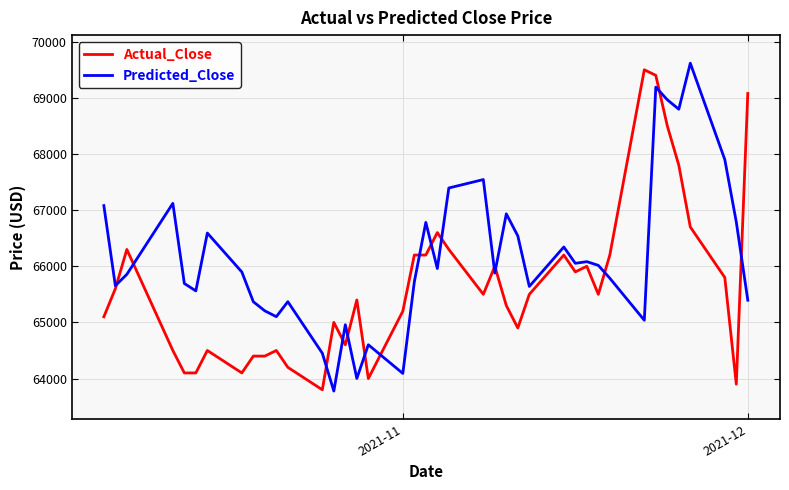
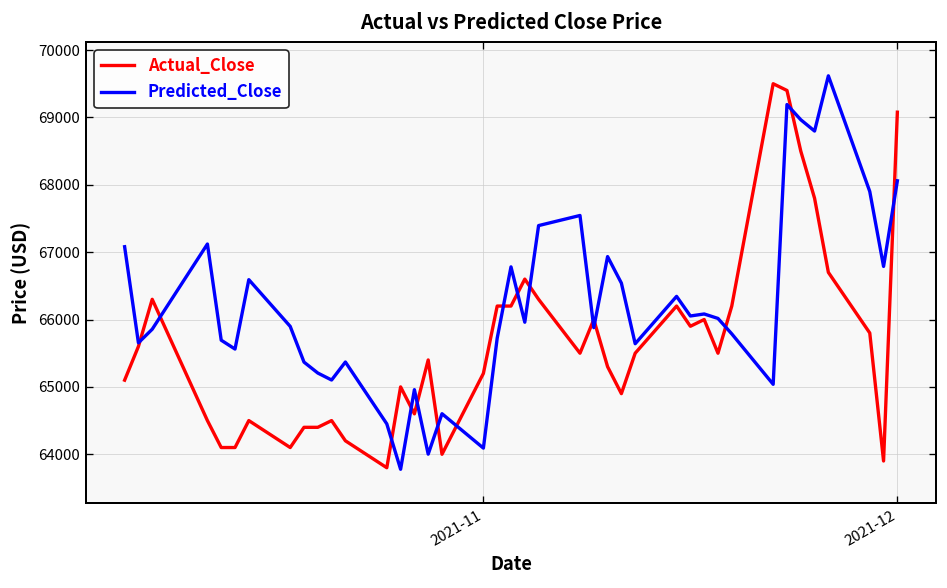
  {
    "Actual_Close": {
      "2021-11": 65200,
      "2021-12": 69100
    },
    "Predicted_Close": {
      "2021-11": 64100,
-     "2021-12": 65400
+     "2021-12": 68100
    }
  }
